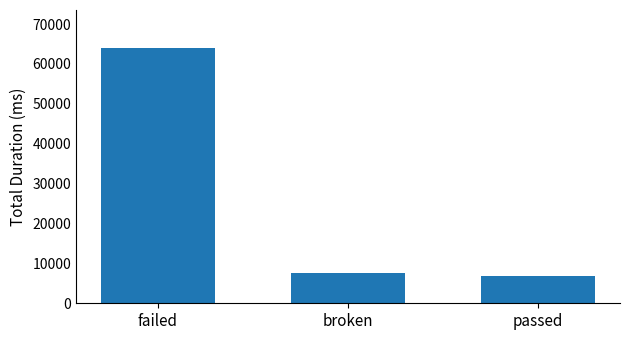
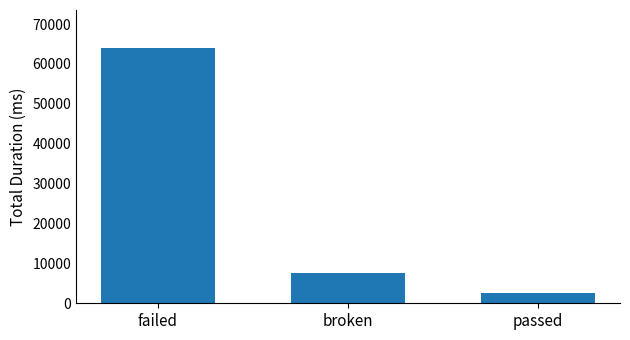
  {
    "failed": 64000,
    "broken": 8000,
-   "passed": 7000
+   "passed": 3000
  }
